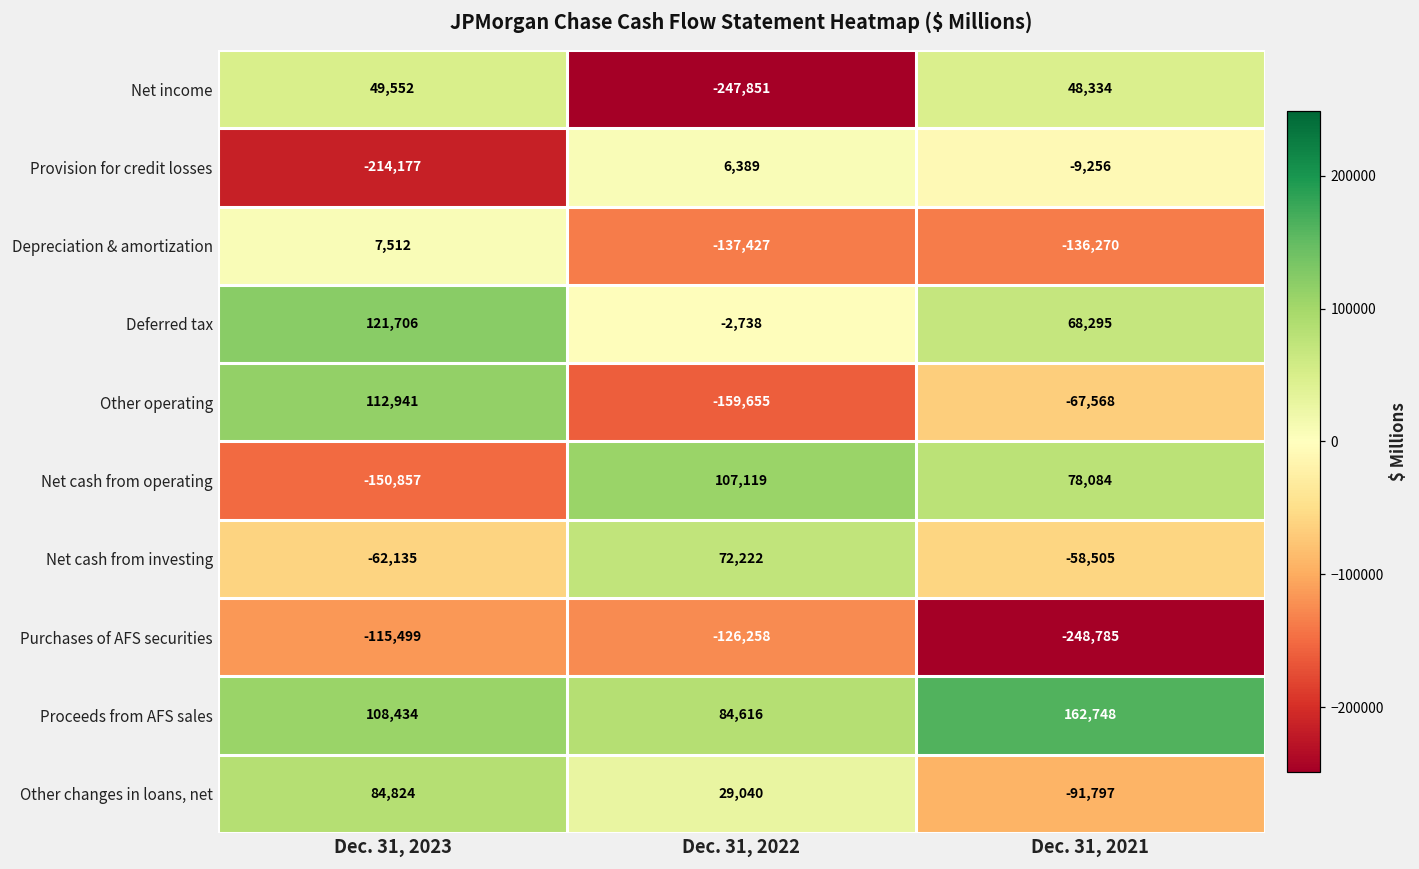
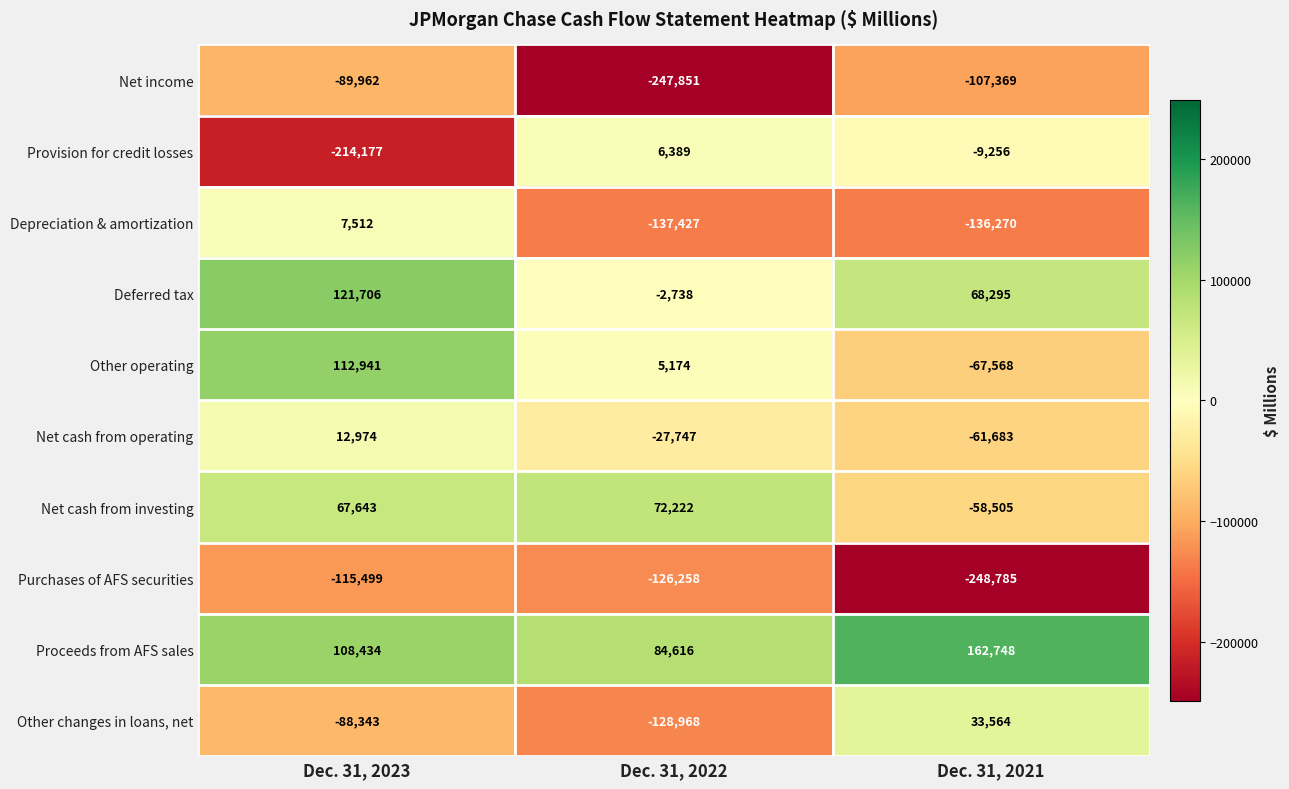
  {
    "Net income": {
-     "Dec. 31, 2023": "49,552",
+     "Dec. 31, 2023": "-89,962",
      "Dec. 31, 2022": "-247,851",
-     "Dec. 31, 2021": "48,334"
+     "Dec. 31, 2021": "-107,369"
    },
    "Provision for credit losses": {
      "Dec. 31, 2023": "-214,177",
      "Dec. 31, 2022": "6,389",
      "Dec. 31, 2021": "-9,256"
    },
    "Depreciation & amortization": {
      "Dec. 31, 2023": "7,512",
      "Dec. 31, 2022": "-137,427",
      "Dec. 31, 2021": "-136,270"
    },
    "Deferred tax": {
      "Dec. 31, 2023": "121,706",
      "Dec. 31, 2022": "-2,738",
      "Dec. 31, 2021": "68,295"
    },
    "Other operating": {
      "Dec. 31, 2023": "112,941",
-     "Dec. 31, 2022": "-159,655",
+     "Dec. 31, 2022": "5,174",
      "Dec. 31, 2021": "-67,568"
    },
    "Net cash from operating": {
-     "Dec. 31, 2023": "-150,857",
-     "Dec. 31, 2022": "107,119",
-     "Dec. 31, 2021": "78,084"
+     "Dec. 31, 2023": "12,974",
+     "Dec. 31, 2022": "-27,747",
+     "Dec. 31, 2021": "-61,683"
    },
    "Net cash from investing": {
-     "Dec. 31, 2023": "-62,135",
+     "Dec. 31, 2023": "67,643",
      "Dec. 31, 2022": "72,222",
      "Dec. 31, 2021": "-58,505"
    },
    "Purchases of AFS securities": {
      "Dec. 31, 2023": "-115,499",
      "Dec. 31, 2022": "-126,258",
      "Dec. 31, 2021": "-248,785"
    },
    "Proceeds from AFS sales": {
      "Dec. 31, 2023": "108,434",
      "Dec. 31, 2022": "84,616",
      "Dec. 31, 2021": "162,748"
    },
    "Other changes in loans, net": {
-     "Dec. 31, 2023": "84,824",
-     "Dec. 31, 2022": "29,040",
-     "Dec. 31, 2021": "-91,797"
+     "Dec. 31, 2023": "-88,343",
+     "Dec. 31, 2022": "-128,968",
+     "Dec. 31, 2021": "33,564"
    }
  }
